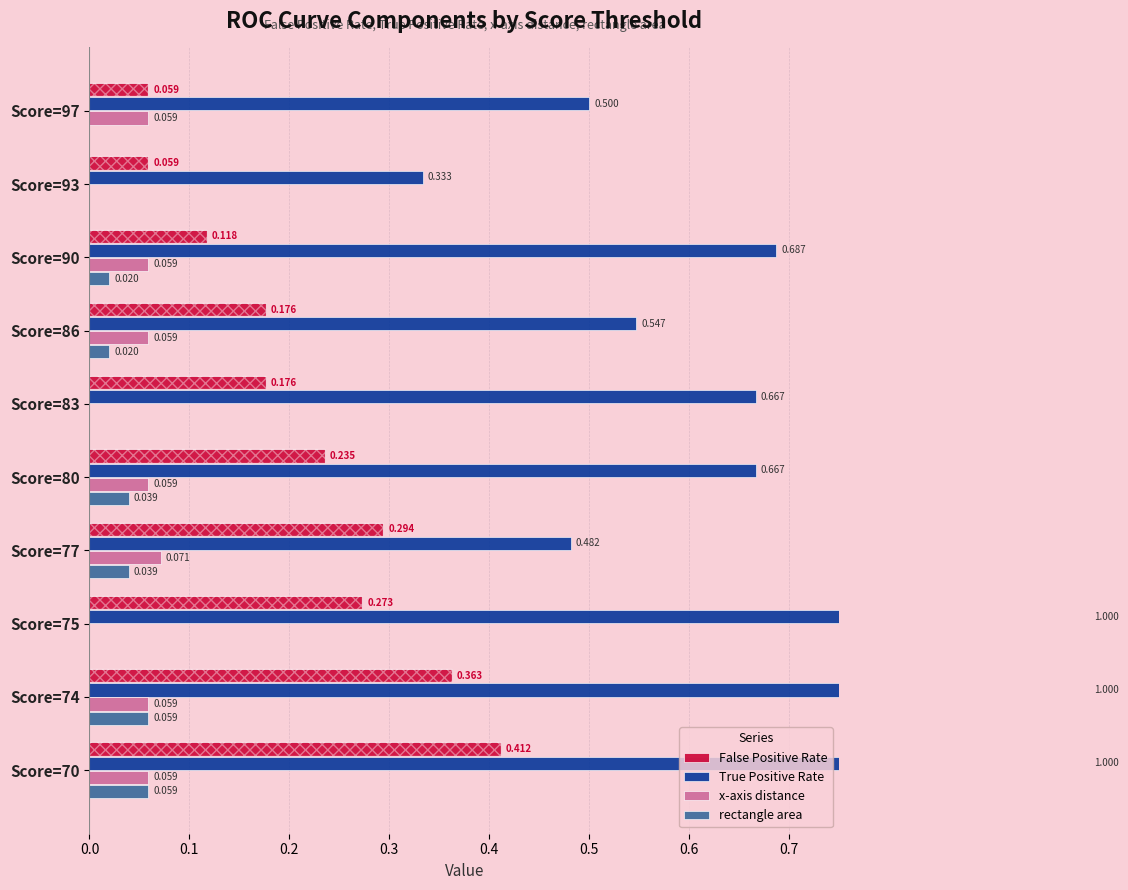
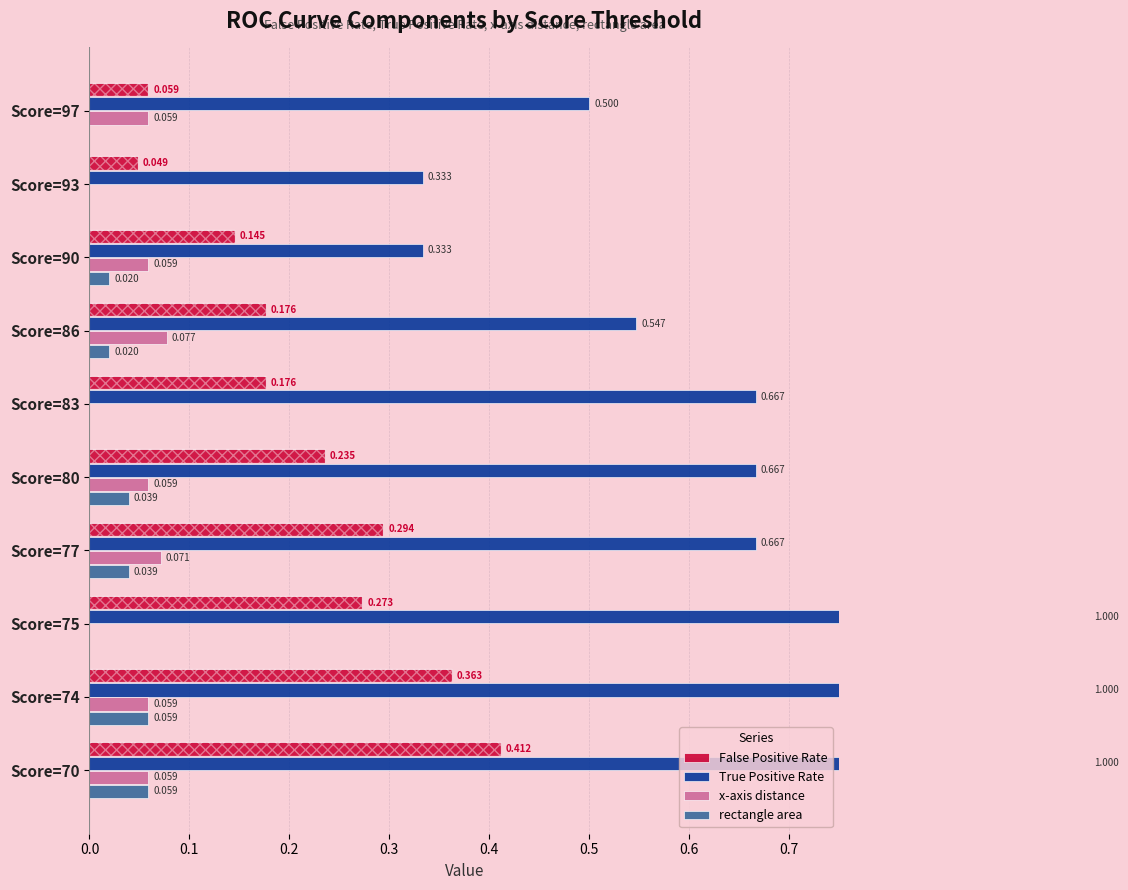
  {
    "False Positive Rate": {
      "Score=97": 0.059,
-     "Score=93": 0.059,
-     "Score=90": 0.118,
+     "Score=93": 0.049,
+     "Score=90": 0.145,
      "Score=86": 0.176,
      "Score=83": 0.176,
      "Score=80": 0.235,
      "Score=77": 0.294,
      "Score=75": 0.273,
      "Score=74": 0.363,
      "Score=70": 0.412
    },
    "True Positive Rate": {
      "Score=97": 0.500,
      "Score=93": 0.333,
-     "Score=90": 0.687,
+     "Score=90": 0.333,
      "Score=86": 0.547,
      "Score=83": 0.667,
      "Score=80": 0.667,
-     "Score=77": 0.482
+     "Score=77": 0.667
    },
    "x-axis distance": {
      "Score=97": 0.059,
      "Score=90": 0.059,
-     "Score=86": 0.059,
+     "Score=86": 0.077,
      "Score=80": 0.059,
      "Score=77": 0.071,
      "Score=74": 0.059,
      "Score=70": 0.059
    },
    "rectangle area": {
      "Score=90": 0.020,
      "Score=86": 0.020,
      "Score=80": 0.039,
      "Score=77": 0.039,
      "Score=74": 0.059,
      "Score=70": 0.059
    }
  }
